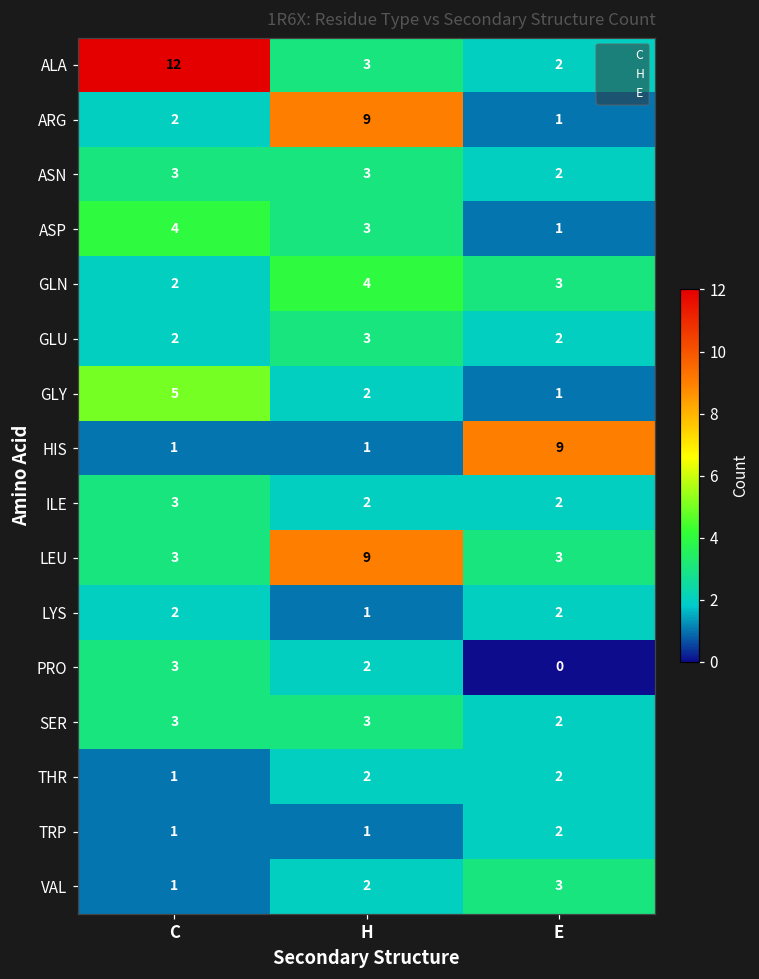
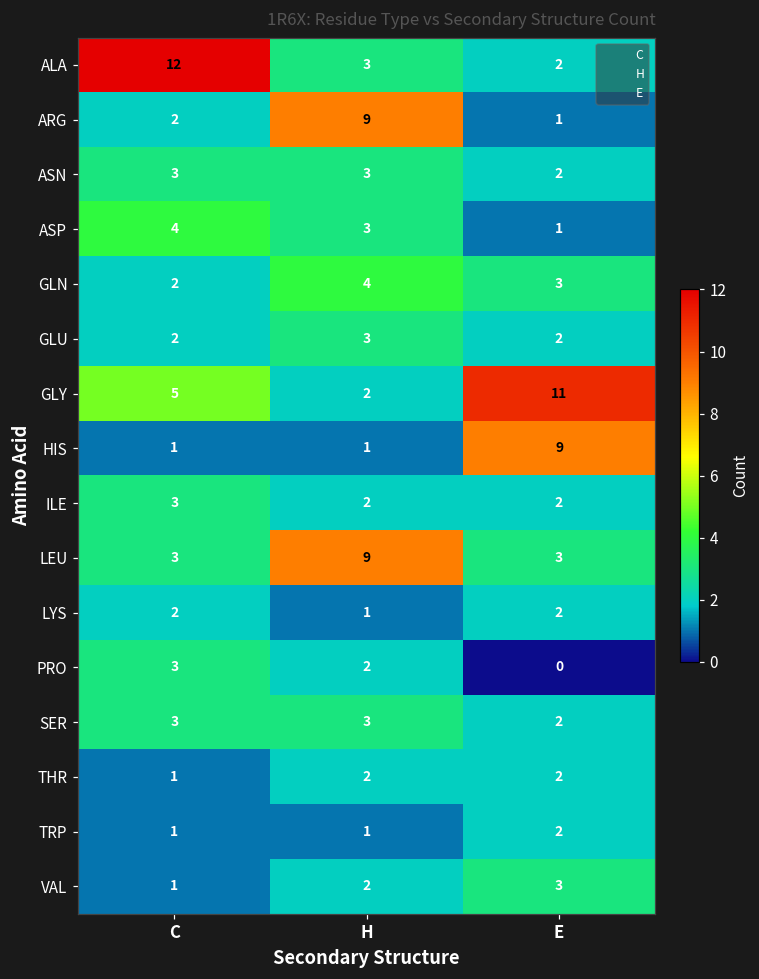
  {
    "ALA": {
      "C": 12,
      "H": 3,
      "E": 2
    },
    "ARG": {
      "C": 2,
      "H": 9,
      "E": 1
    },
    "ASN": {
      "C": 3,
      "H": 3,
      "E": 2
    },
    "ASP": {
      "C": 4,
      "H": 3,
      "E": 1
    },
    "GLN": {
      "C": 2,
      "H": 4,
      "E": 3
    },
    "GLU": {
      "C": 2,
      "H": 3,
      "E": 2
    },
    "GLY": {
      "C": 5,
      "H": 2,
-     "E": 1
+     "E": 11
    },
    "HIS": {
      "C": 1,
      "H": 1,
      "E": 9
    },
    "ILE": {
      "C": 3,
      "H": 2,
      "E": 2
    },
    "LEU": {
      "C": 3,
      "H": 9,
      "E": 3
    },
    "LYS": {
      "C": 2,
      "H": 1,
      "E": 2
    },
    "PRO": {
      "C": 3,
      "H": 2,
      "E": 0
    },
    "SER": {
      "C": 3,
      "H": 3,
      "E": 2
    },
    "THR": {
      "C": 1,
      "H": 2,
      "E": 2
    },
    "TRP": {
      "C": 1,
      "H": 1,
      "E": 2
    },
    "VAL": {
      "C": 1,
      "H": 2,
      "E": 3
    }
  }
